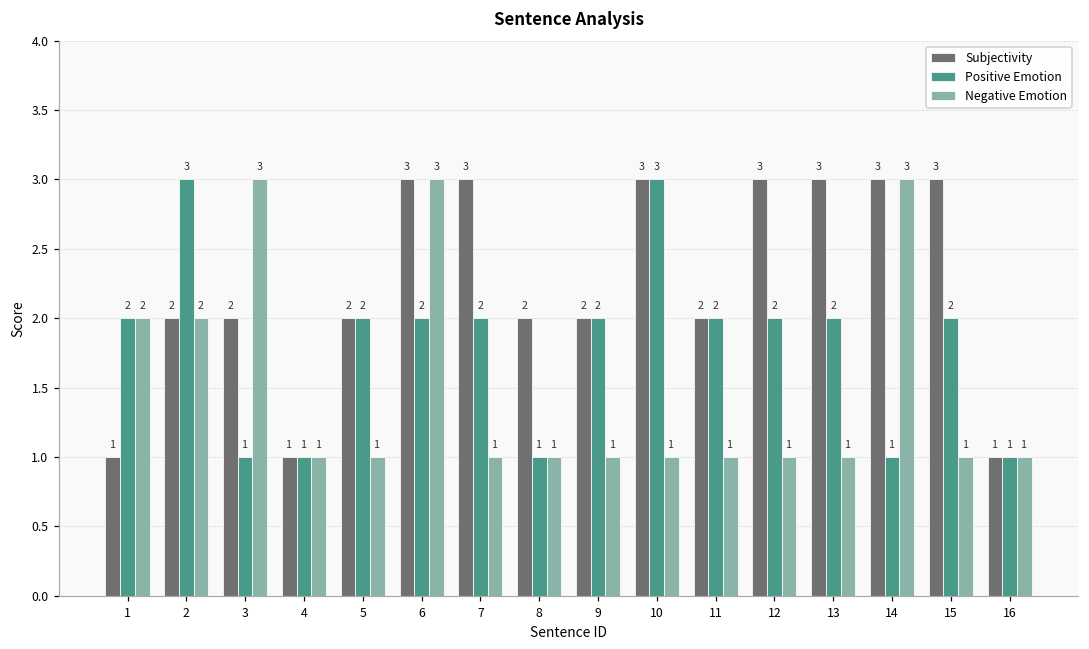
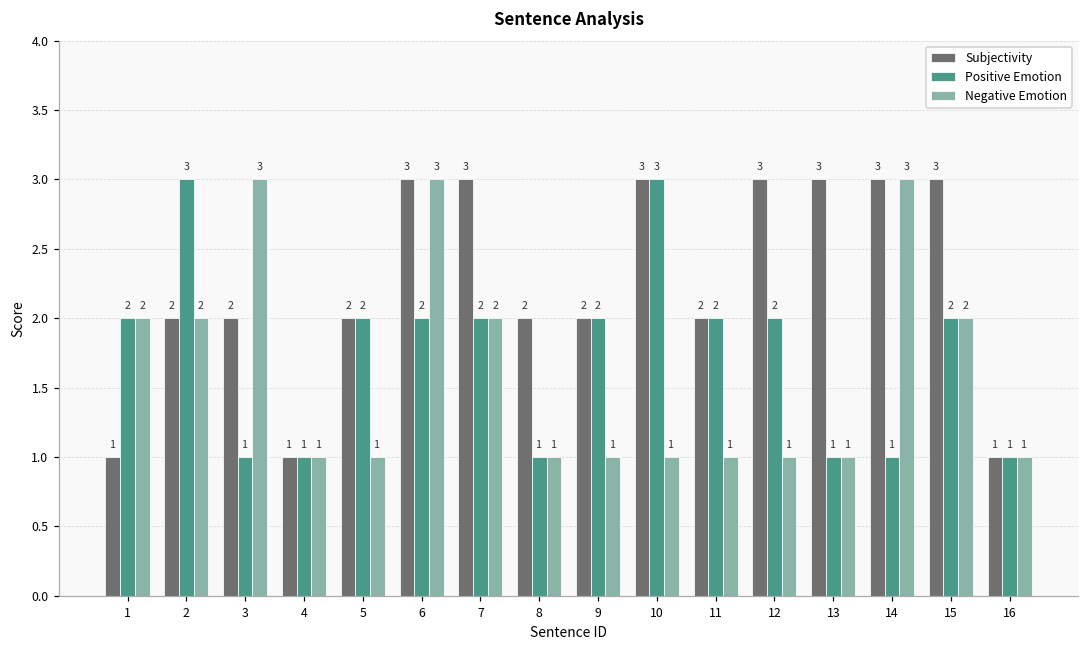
  {
    "Subjectivity": {
      "1": 1,
      "2": 2,
      "3": 2,
      "4": 1,
      "5": 2,
      "6": 3,
      "7": 3,
      "8": 2,
      "9": 2,
      "10": 3,
      "11": 2,
      "12": 3,
      "13": 3,
      "14": 3,
      "15": 3,
      "16": 1
    },
    "Positive Emotion": {
      "1": 2,
      "2": 3,
      "3": 1,
      "4": 1,
      "5": 2,
      "6": 2,
      "7": 2,
      "8": 1,
      "9": 2,
      "10": 3,
      "11": 2,
      "12": 2,
-     "13": 2,
+     "13": 1,
      "14": 1,
      "15": 2,
      "16": 1
    },
    "Negative Emotion": {
      "1": 2,
      "2": 2,
      "3": 3,
      "4": 1,
      "5": 1,
      "6": 3,
-     "7": 1,
+     "7": 2,
      "8": 1,
      "9": 1,
      "10": 1,
      "11": 1,
      "12": 1,
      "13": 1,
      "14": 3,
-     "15": 1,
+     "15": 2,
      "16": 1
    }
  }
